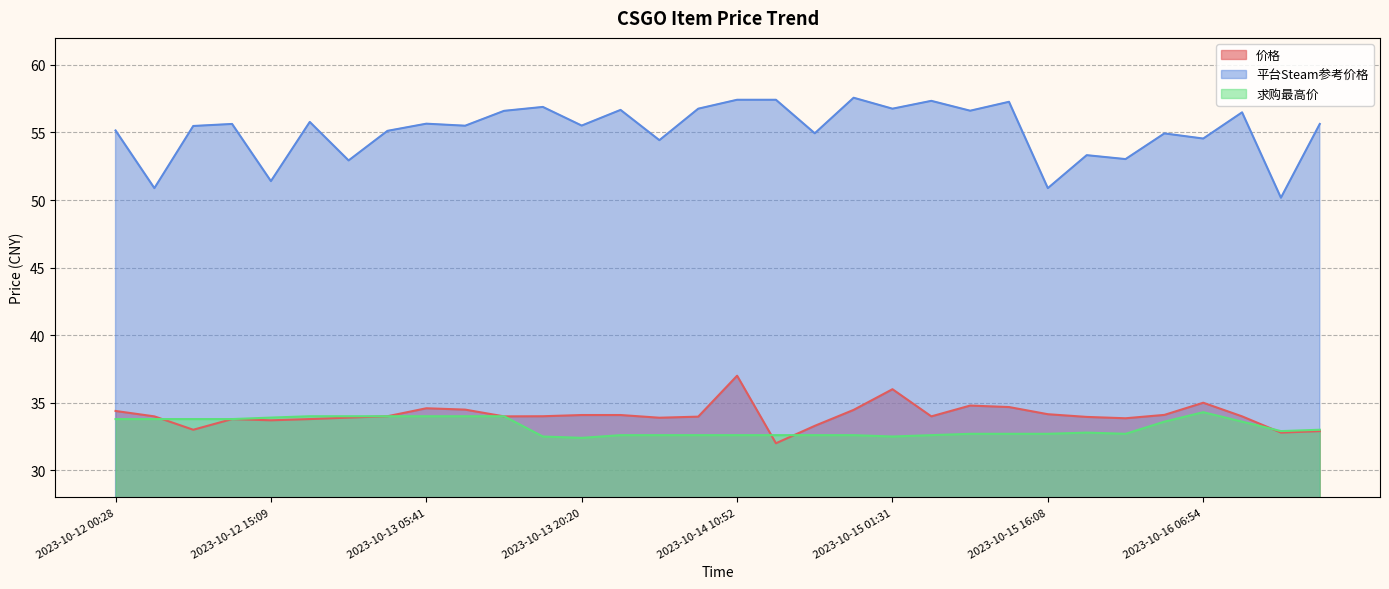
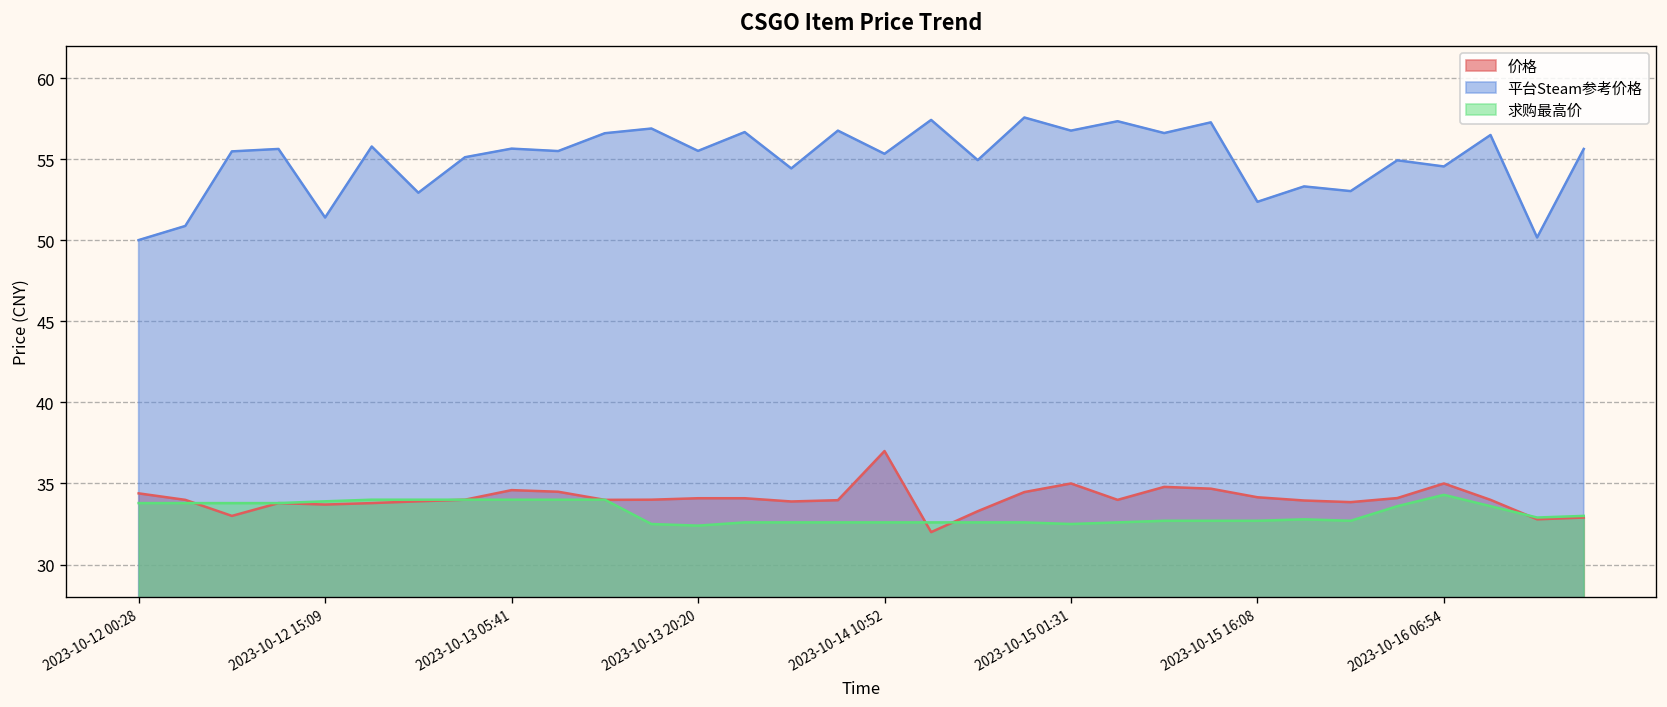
  {
    "价格": {
      "2023-10-12 00:28": 34.4,
      "2023-10-12 15:09": 33.7,
      "2023-10-13 05:41": 34.6,
      "2023-10-13 20:20": 34,
      "2023-10-14 10:52": 37,
-     "2023-10-15 01:31": 36,
+     "2023-10-15 01:31": 35,
      "2023-10-15 16:08": 34,
      "2023-10-16 06:54": 35
    },
    "平台Steam参考价格": {
-     "2023-10-12 00:28": 55.2,
+     "2023-10-12 00:28": 50.0,
      "2023-10-12 15:09": 51.4,
      "2023-10-13 05:41": 55.7,
      "2023-10-13 20:20": 55.5,
-     "2023-10-14 10:52": 57.4,
+     "2023-10-14 10:52": 55.3,
      "2023-10-15 01:31": 56.8,
-     "2023-10-15 16:08": 50.9,
+     "2023-10-15 16:08": 52.4,
      "2023-10-16 06:54": 54.6
    },
    "求购最高价": {
      "2023-10-12 00:28": 33.8,
      "2023-10-12 15:09": 33.9,
      "2023-10-13 05:41": 34.0,
      "2023-10-13 20:20": 32.4,
      "2023-10-14 10:52": 32.6,
      "2023-10-15 01:31": 32.5,
      "2023-10-15 16:08": 32.7,
      "2023-10-16 06:54": 34.3
    }
  }
